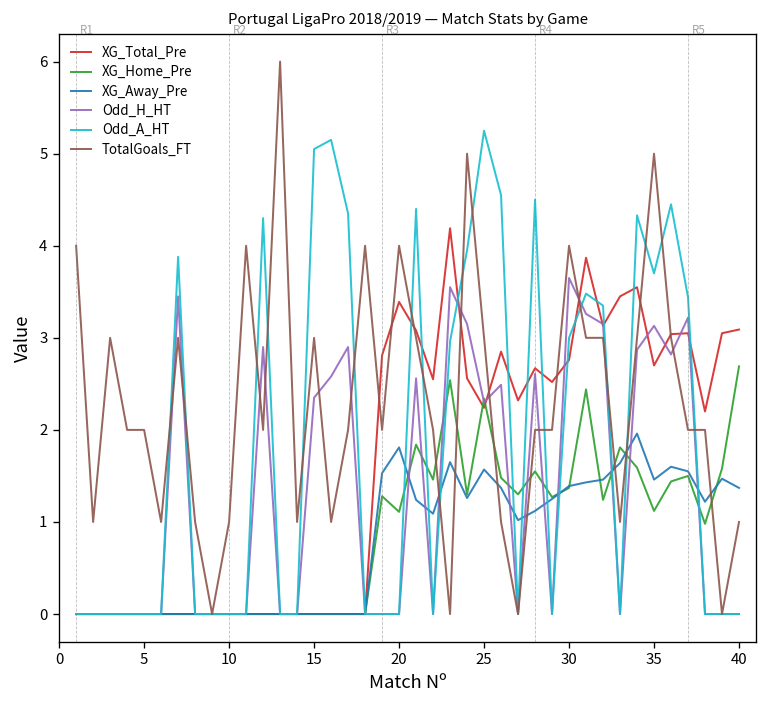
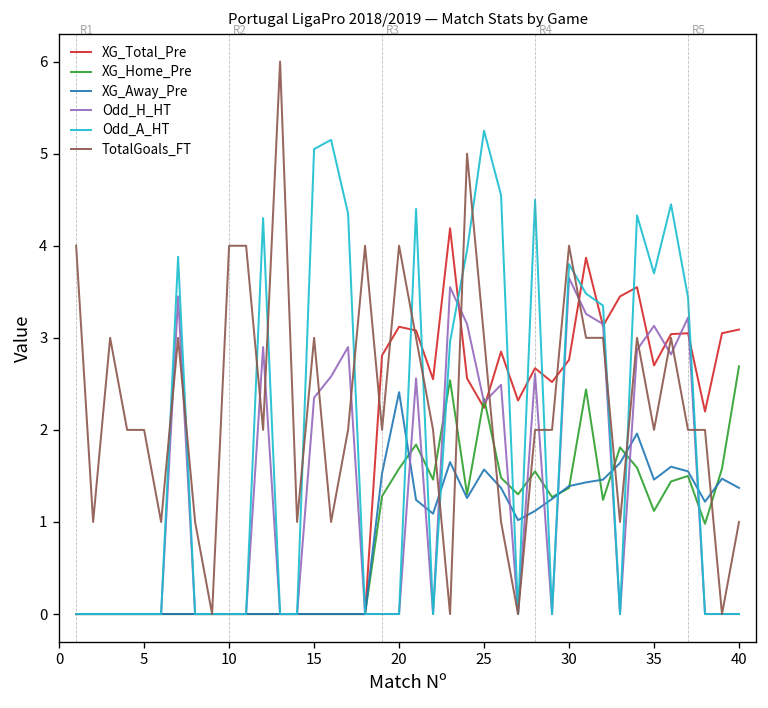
  {
    "XG_Total_Pre": {
-     "20": 3.4,
+     "20": 3.1,
      "25": 2.2,
      "30": 2.8,
      "35": 2.7,
      "40": 3.1
    },
    "XG_Home_Pre": {
-     "20": 1.1,
+     "20": 1.6,
      "25": 2.3,
      "35": 1.1,
      "40": 2.7
    },
    "XG_Away_Pre": {
-     "20": 1.8,
+     "20": 2.4,
      "25": 1.6,
      "35": 1.5,
      "40": 1.4
    },
    "Odd_H_HT": {
      "15": 2.4,
      "25": 2.3,
      "30": 3.7,
      "35": 3.1
    },
    "Odd_A_HT": {
      "15": 5.1,
      "25": 5.3,
-     "30": 3.0,
+     "30": 3.8,
      "35": 3.7
    },
    "TotalGoals_FT": {
      "5": 2,
-     "10": 1,
+     "10": 4,
      "15": 3,
      "20": 4,
      "25": 3,
      "30": 4,
-     "35": 5,
+     "35": 2,
      "40": 1
    }
  }
